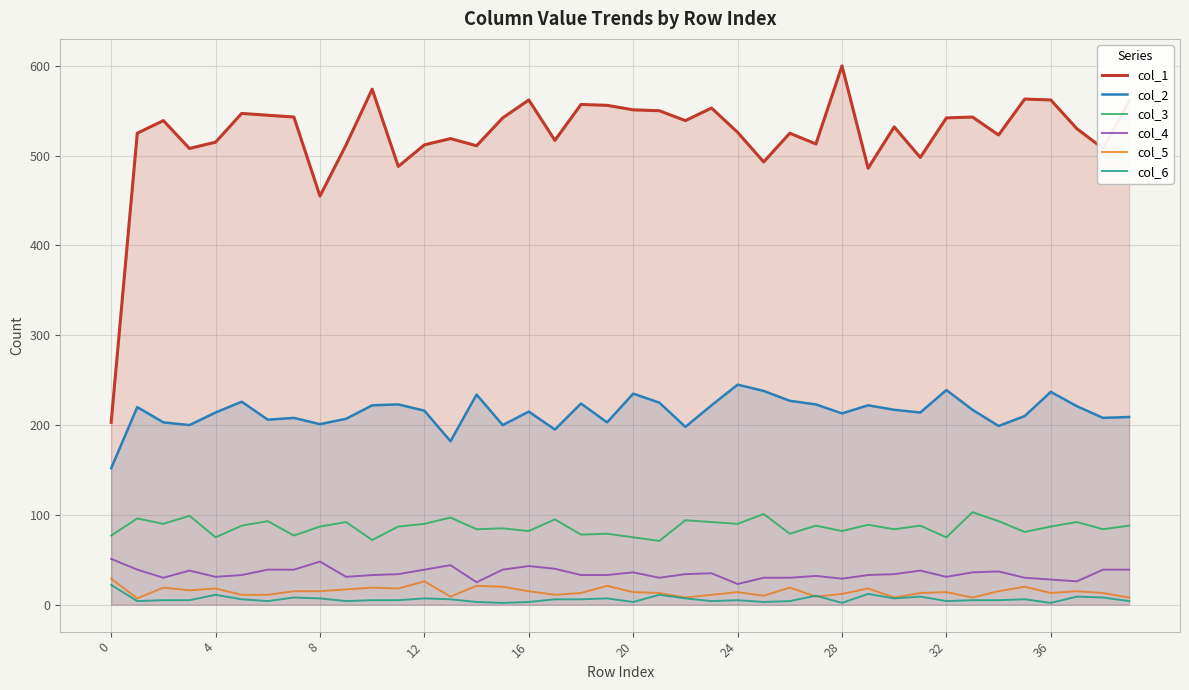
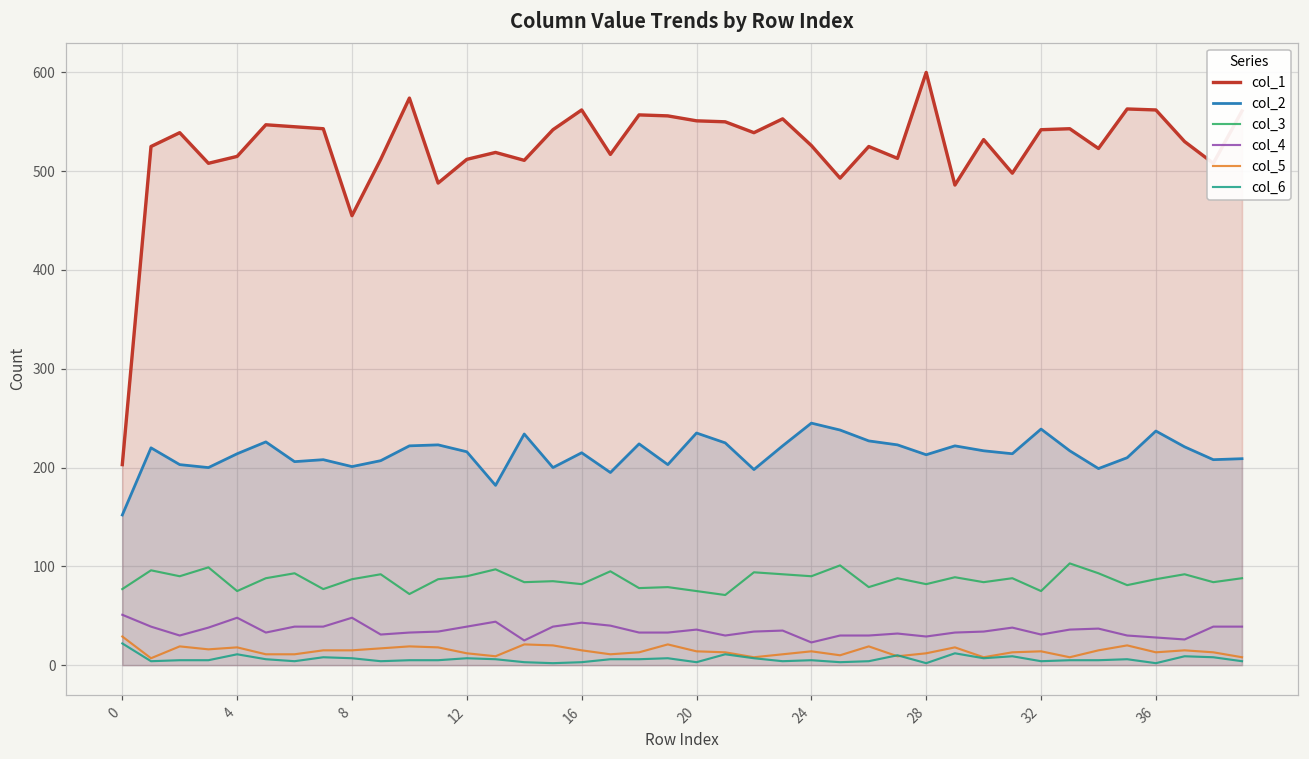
  {
    "col_1": {
      "0": 200,
      "4": 520,
      "8": 460,
      "12": 510,
      "16": 560,
      "20": 550,
      "24": 530,
      "28": 600,
      "32": 540,
      "36": 560
    },
    "col_2": {
      "0": 150,
      "4": 210,
      "8": 200,
      "12": 220,
      "16": 220,
      "20": 240,
      "24": 250,
      "28": 210,
      "32": 240,
      "36": 240
    },
    "col_4": {
      "0": 50,
-     "4": 30,
+     "4": 50,
      "8": 50,
      "12": 40,
      "16": 40,
      "20": 40,
      "24": 20,
      "28": 30,
      "32": 30,
      "36": 30
    },
    "col_5": {
      "0": 30,
      "4": 20,
      "8": 20,
-     "12": 30,
+     "12": 10,
      "16": 20,
      "20": 10,
      "24": 10,
      "28": 10,
      "32": 10,
      "36": 10
    }
  }
